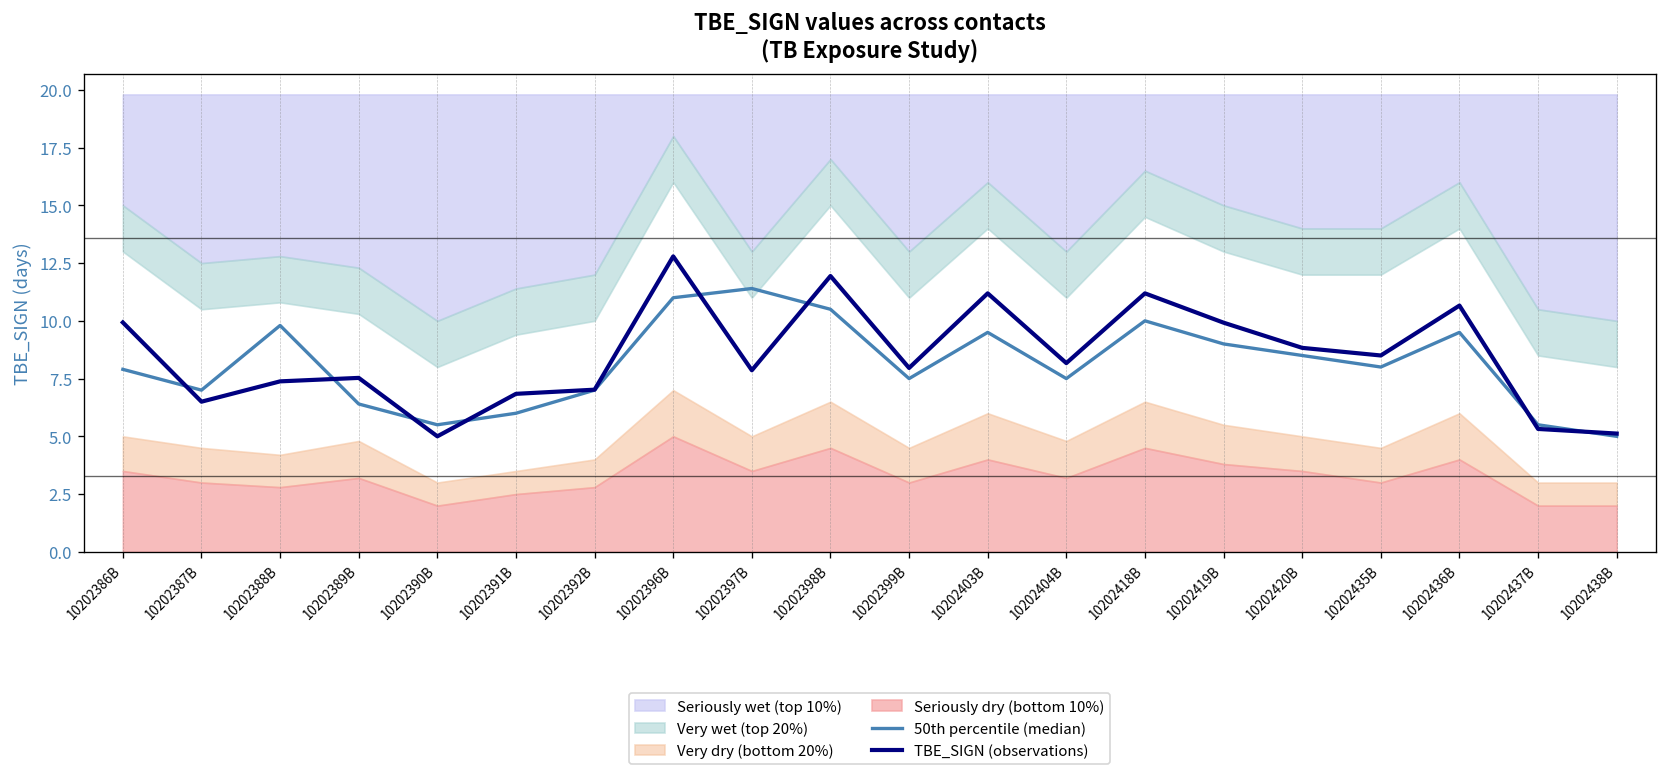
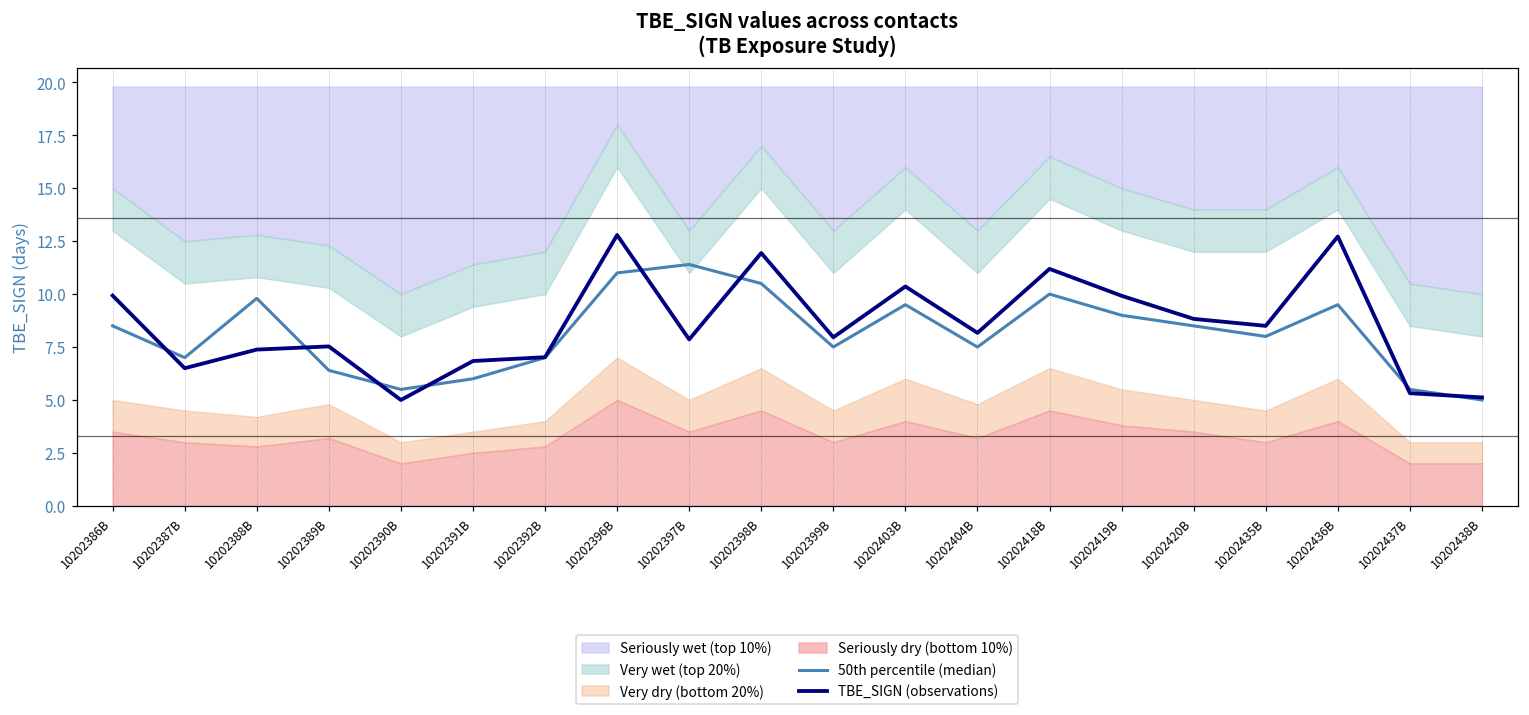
  {
    "50th percentile (median)": {
-     "10202386B": 7.9,
+     "10202386B": 8.5,
      "10202387B": 7.0,
      "10202388B": 9.8,
      "10202389B": 6.4,
      "10202390B": 5.5,
      "10202391B": 6.0,
      "10202396B": 11.0,
      "10202397B": 11.4,
      "10202398B": 10.5,
      "10202399B": 7.5,
      "10202403B": 9.5,
      "10202404B": 7.5,
      "10202418B": 10.0,
      "10202419B": 9.0,
      "10202420B": 8.5,
      "10202435B": 8.0,
      "10202436B": 9.5,
      "10202437B": 5.5
    },
    "TBE_SIGN (observations)": {
      "10202386B": 9.9,
      "10202387B": 6.5,
      "10202388B": 7.4,
      "10202389B": 7.5,
      "10202390B": 5.0,
      "10202391B": 6.8,
      "10202396B": 12.8,
      "10202397B": 7.9,
      "10202398B": 11.9,
      "10202399B": 8.0,
-     "10202403B": 11.2,
+     "10202403B": 10.4,
      "10202404B": 8.2,
      "10202418B": 11.2,
      "10202419B": 9.9,
      "10202420B": 8.8,
      "10202435B": 8.5,
-     "10202436B": 10.7,
+     "10202436B": 12.7,
      "10202437B": 5.3
    }
  }
